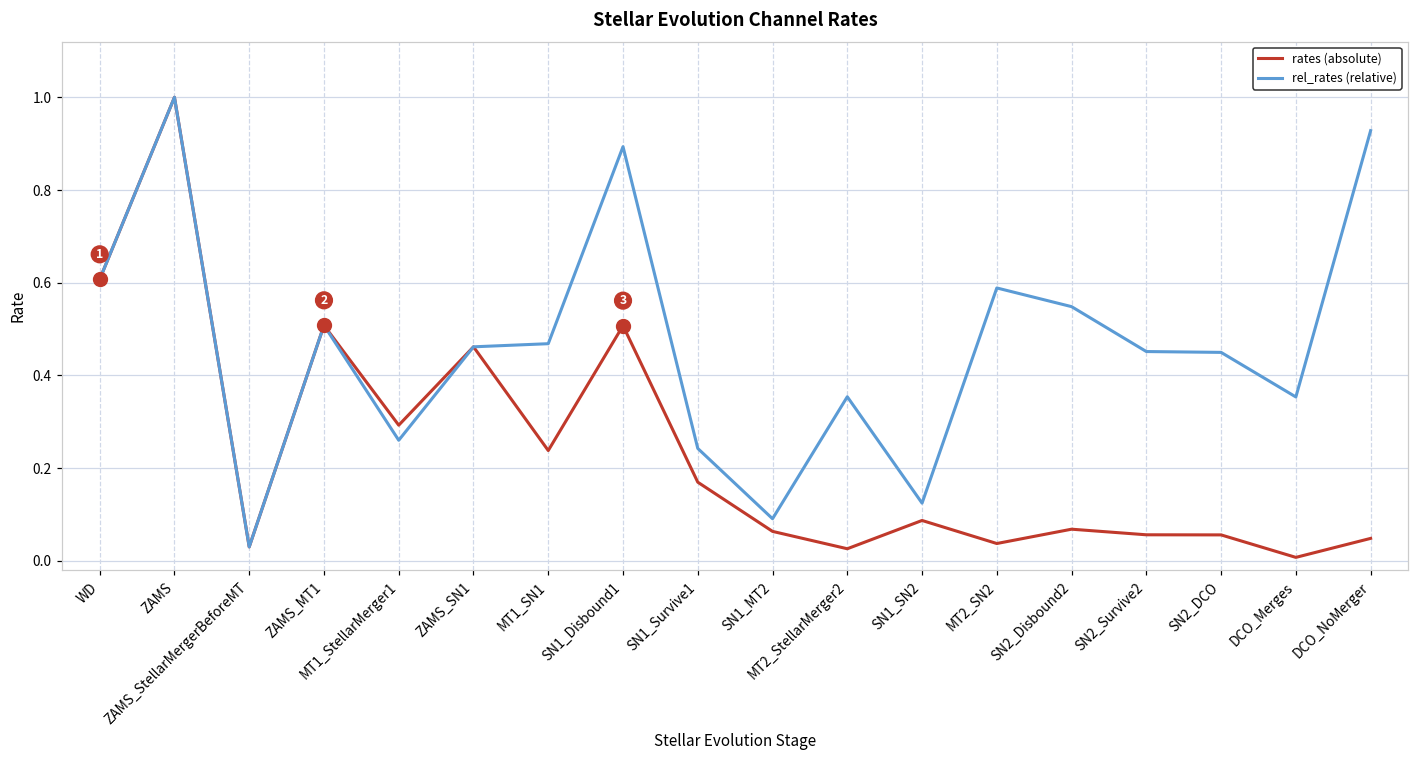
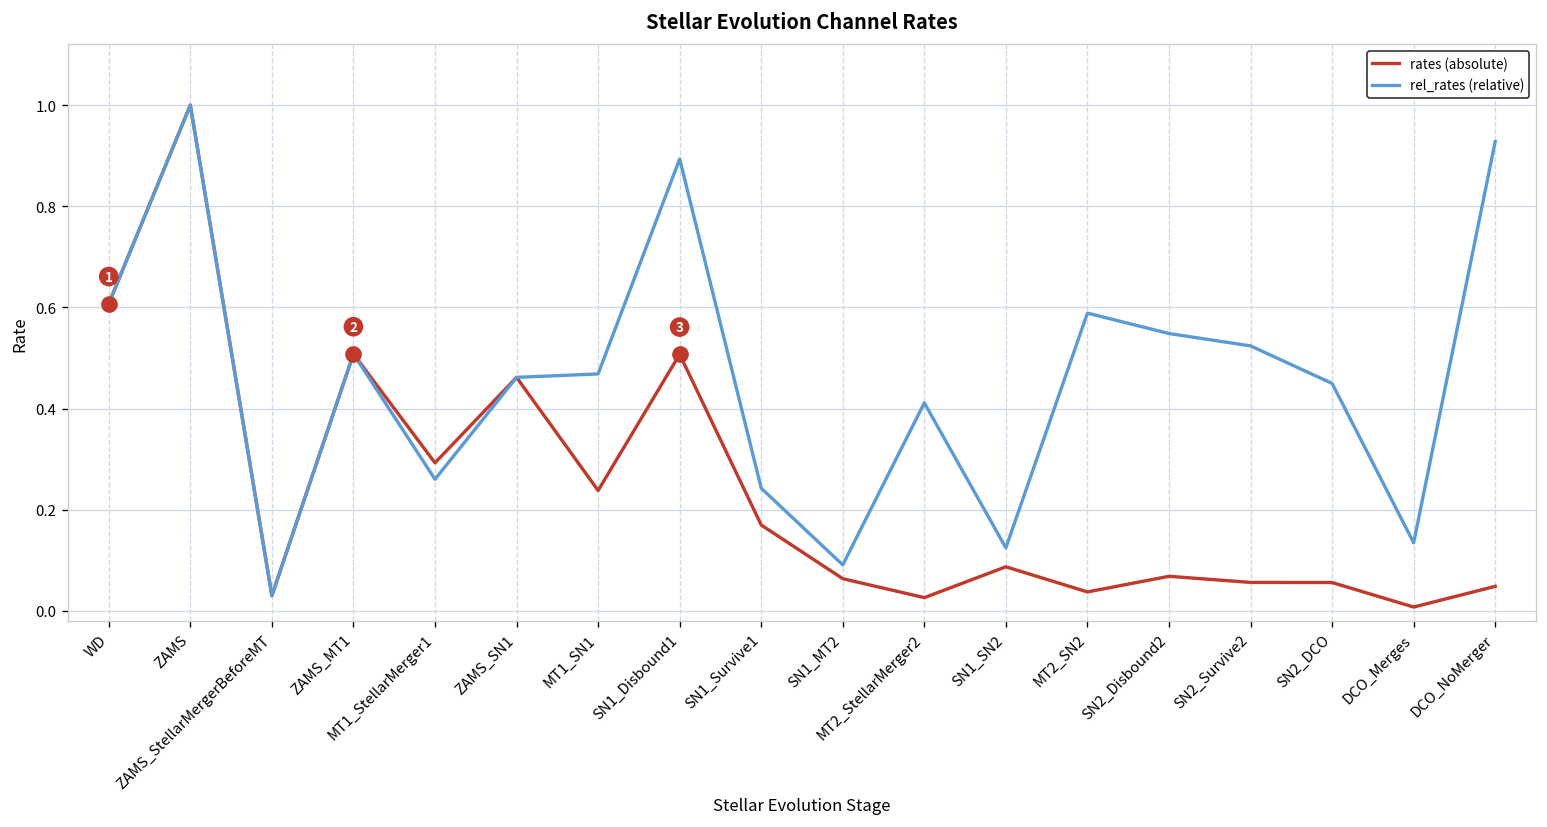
  {
    "rel_rates (relative)": {
      "MT1_StellarMerger1": 0.26,
      "MT1_SN1": 0.47,
      "SN1_Disbound1": 0.89,
      "SN1_Survive1": 0.24,
      "SN1_MT2": 0.09,
-     "MT2_StellarMerger2": 0.35,
+     "MT2_StellarMerger2": 0.41,
      "SN1_SN2": 0.12,
      "MT2_SN2": 0.59,
      "SN2_Disbound2": 0.55,
-     "SN2_Survive2": 0.45,
+     "SN2_Survive2": 0.52,
      "SN2_DCO": 0.45,
-     "DCO_Merges": 0.35,
+     "DCO_Merges": 0.13,
      "DCO_NoMerger": 0.93
    }
  }
